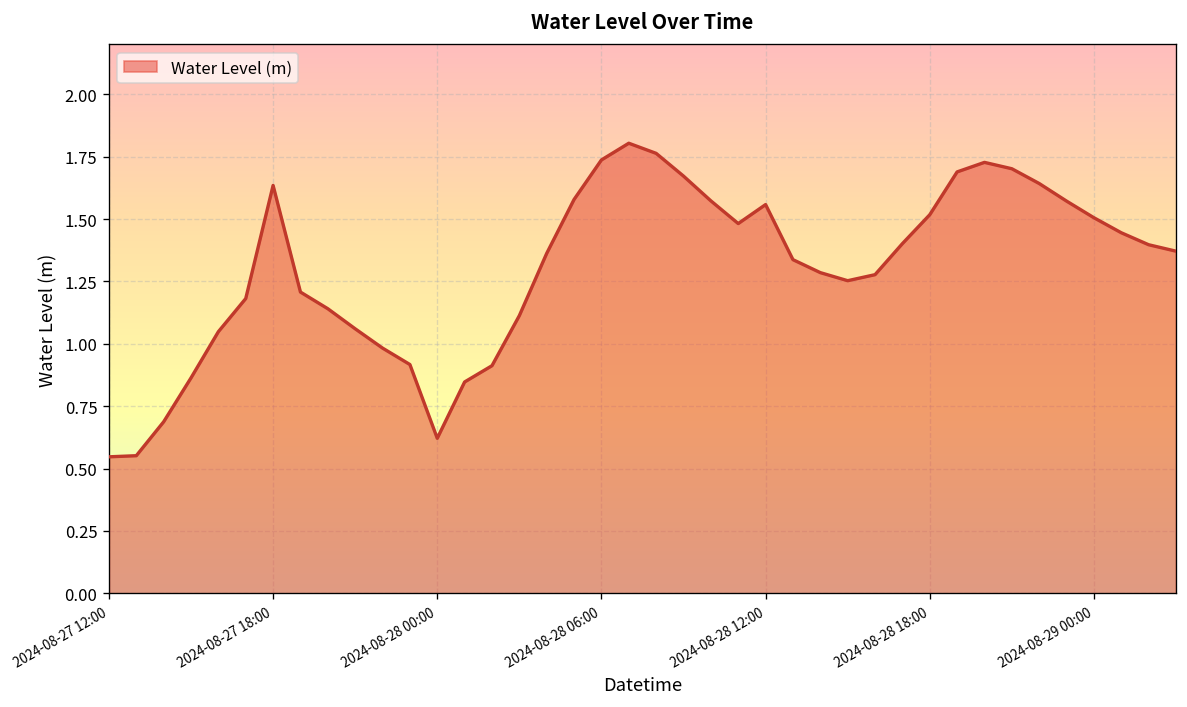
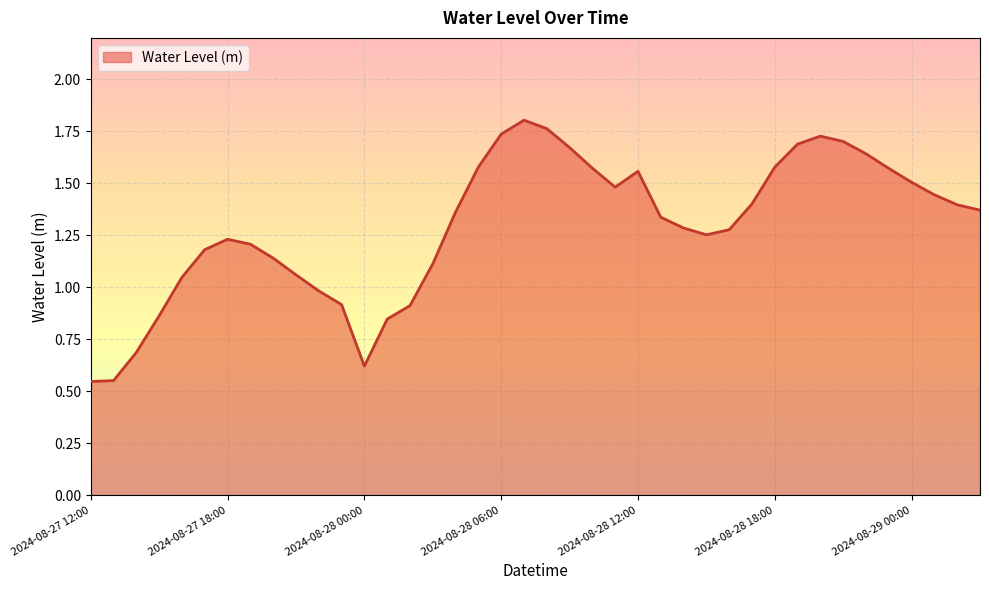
  {
    "2024-08-27 12:00": 0.55,
-   "2024-08-27 18:00": 1.64,
+   "2024-08-27 18:00": 1.23,
    "2024-08-28 00:00": 0.62,
    "2024-08-28 06:00": 1.74,
    "2024-08-28 12:00": 1.56,
-   "2024-08-28 18:00": 1.52,
+   "2024-08-28 18:00": 1.58,
    "2024-08-29 00:00": 1.51
  }
